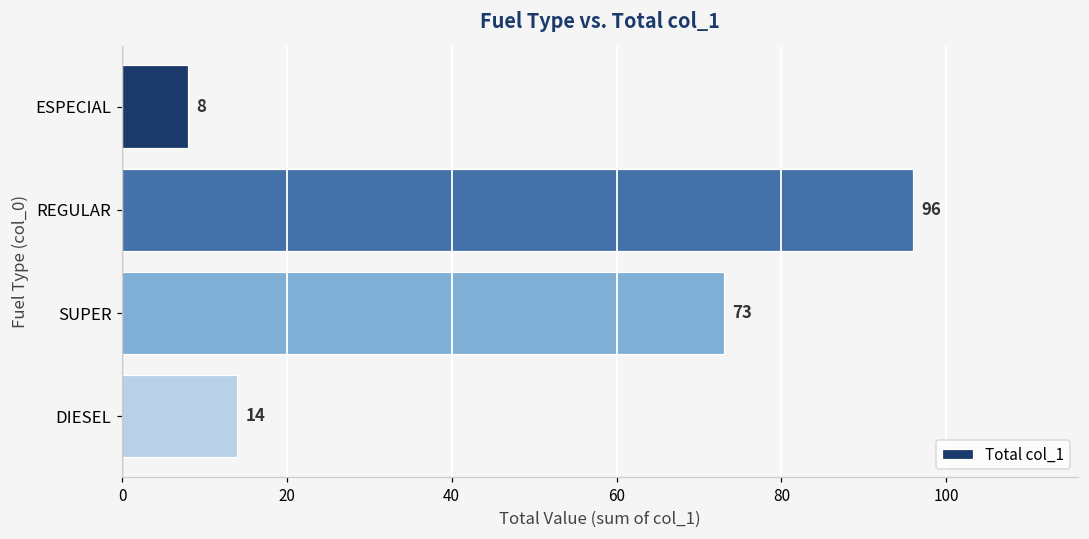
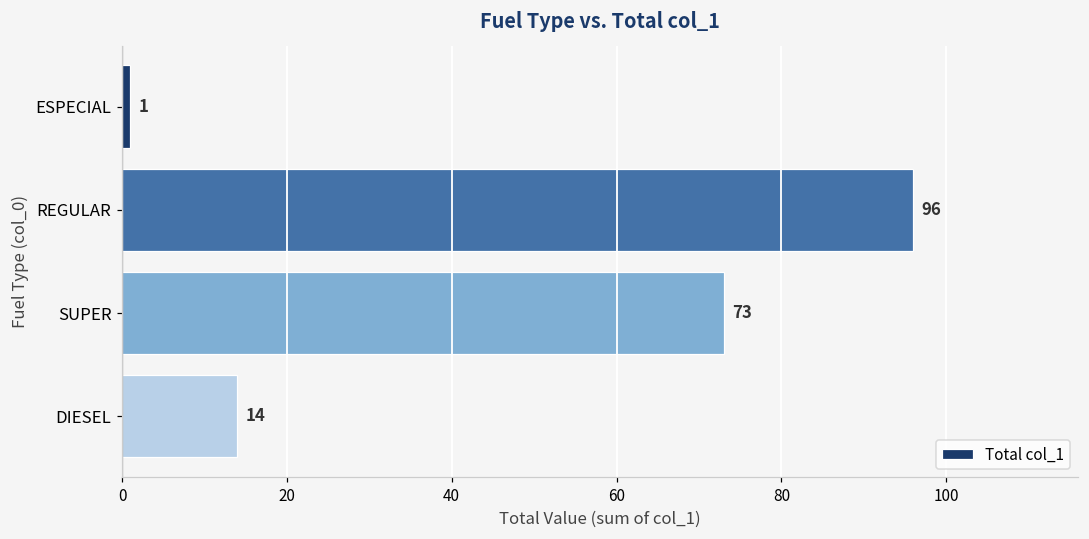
  {
-   "ESPECIAL": 8,
+   "ESPECIAL": 1,
    "REGULAR": 96,
    "SUPER": 73,
    "DIESEL": 14
  }
